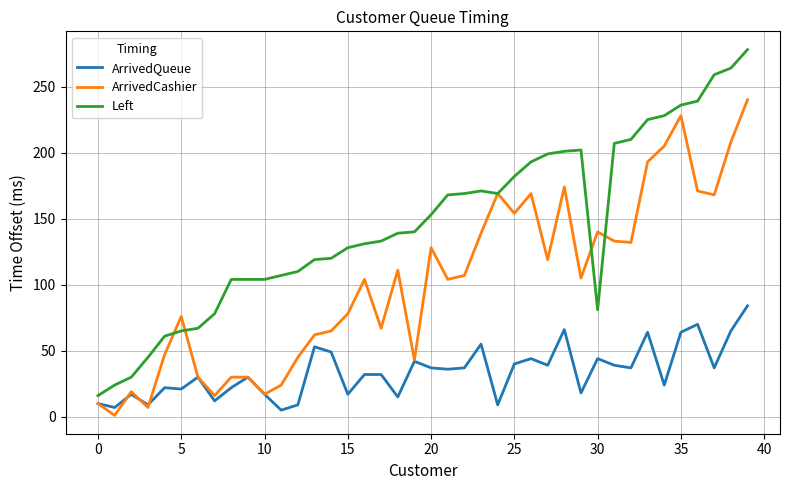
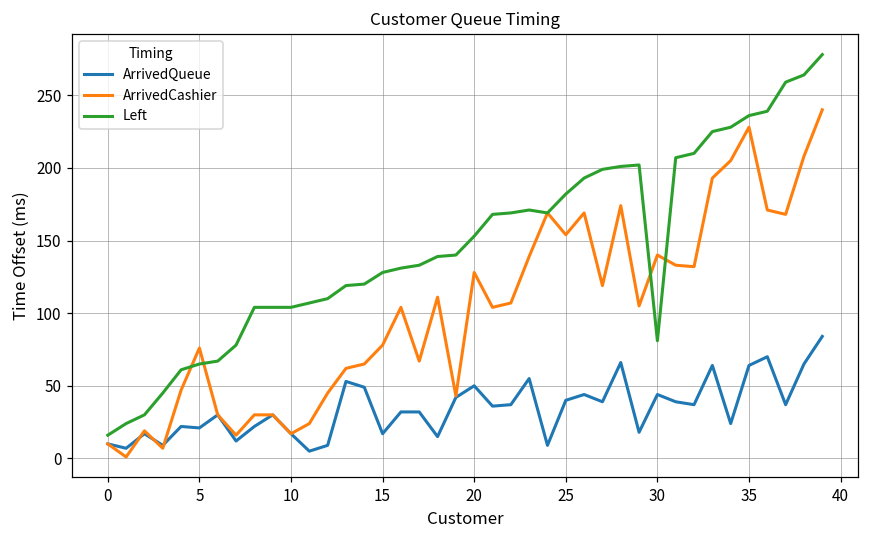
  {
    "ArrivedQueue": {
      "5": 21,
      "15": 17,
-     "20": 37,
+     "20": 50,
      "25": 40,
      "30": 44,
      "35": 64
    },
    "ArrivedCashier": {
      "5": 76,
      "15": 78,
      "20": 128,
      "25": 154,
      "30": 140,
      "35": 228
    },
    "Left": {
      "0": 16,
      "5": 65,
      "10": 104,
      "15": 128,
      "20": 153,
      "25": 182,
      "30": 81,
      "35": 236
    }
  }
